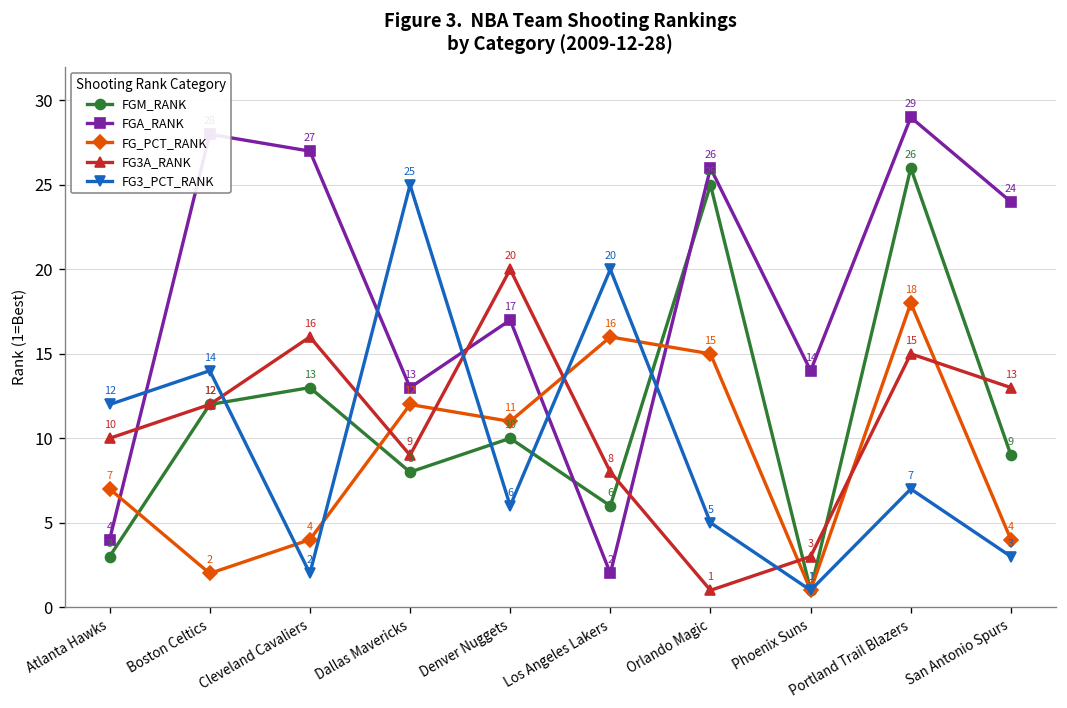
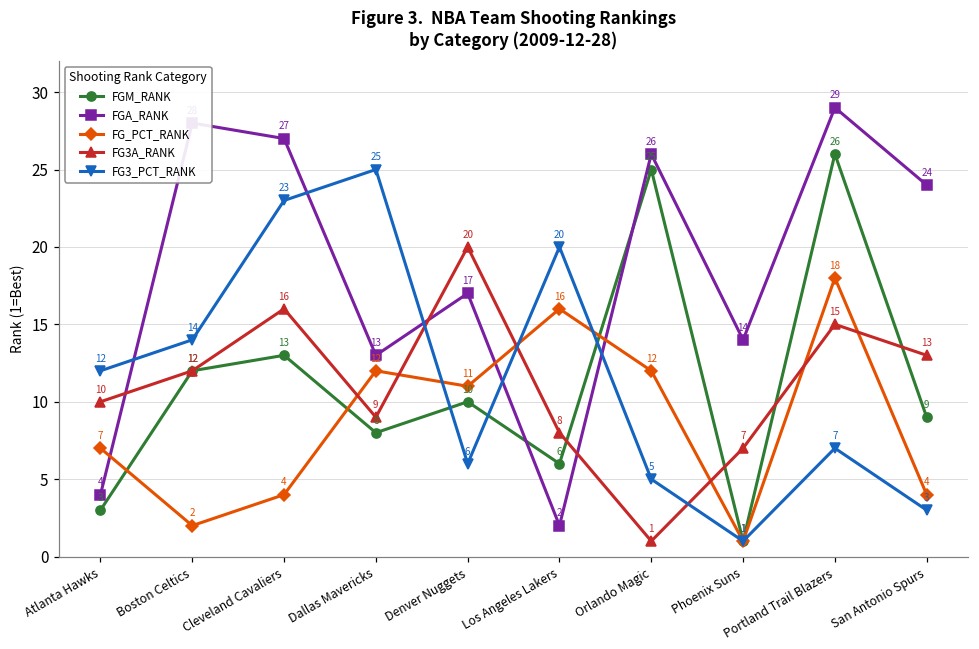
  {
    "FGM_RANK": {
      "Cleveland Cavaliers": 13,
      "Los Angeles Lakers": 6,
      "Portland Trail Blazers": 26,
      "San Antonio Spurs": 9
    },
    "FGA_RANK": {
      "Atlanta Hawks": 4,
      "Cleveland Cavaliers": 27,
      "Dallas Mavericks": 13,
      "Denver Nuggets": 17,
      "Los Angeles Lakers": 2,
      "Orlando Magic": 26,
      "Phoenix Suns": 14,
      "Portland Trail Blazers": 29,
      "San Antonio Spurs": 24
    },
    "FG_PCT_RANK": {
      "Atlanta Hawks": 7,
      "Boston Celtics": 2,
      "Cleveland Cavaliers": 4,
      "Denver Nuggets": 11,
      "Los Angeles Lakers": 16,
-     "Orlando Magic": 15,
+     "Orlando Magic": 12,
      "Portland Trail Blazers": 18,
      "San Antonio Spurs": 4
    },
    "FG3A_RANK": {
      "Atlanta Hawks": 10,
      "Cleveland Cavaliers": 16,
      "Dallas Mavericks": 9,
      "Denver Nuggets": 20,
      "Los Angeles Lakers": 8,
      "Orlando Magic": 1,
-     "Phoenix Suns": 3,
+     "Phoenix Suns": 7,
      "Portland Trail Blazers": 15,
      "San Antonio Spurs": 13
    },
    "FG3_PCT_RANK": {
      "Atlanta Hawks": 12,
      "Boston Celtics": 14,
-     "Cleveland Cavaliers": 2,
+     "Cleveland Cavaliers": 23,
      "Dallas Mavericks": 25,
      "Denver Nuggets": 6,
      "Los Angeles Lakers": 20,
      "Orlando Magic": 5,
      "Portland Trail Blazers": 7
    }
  }
